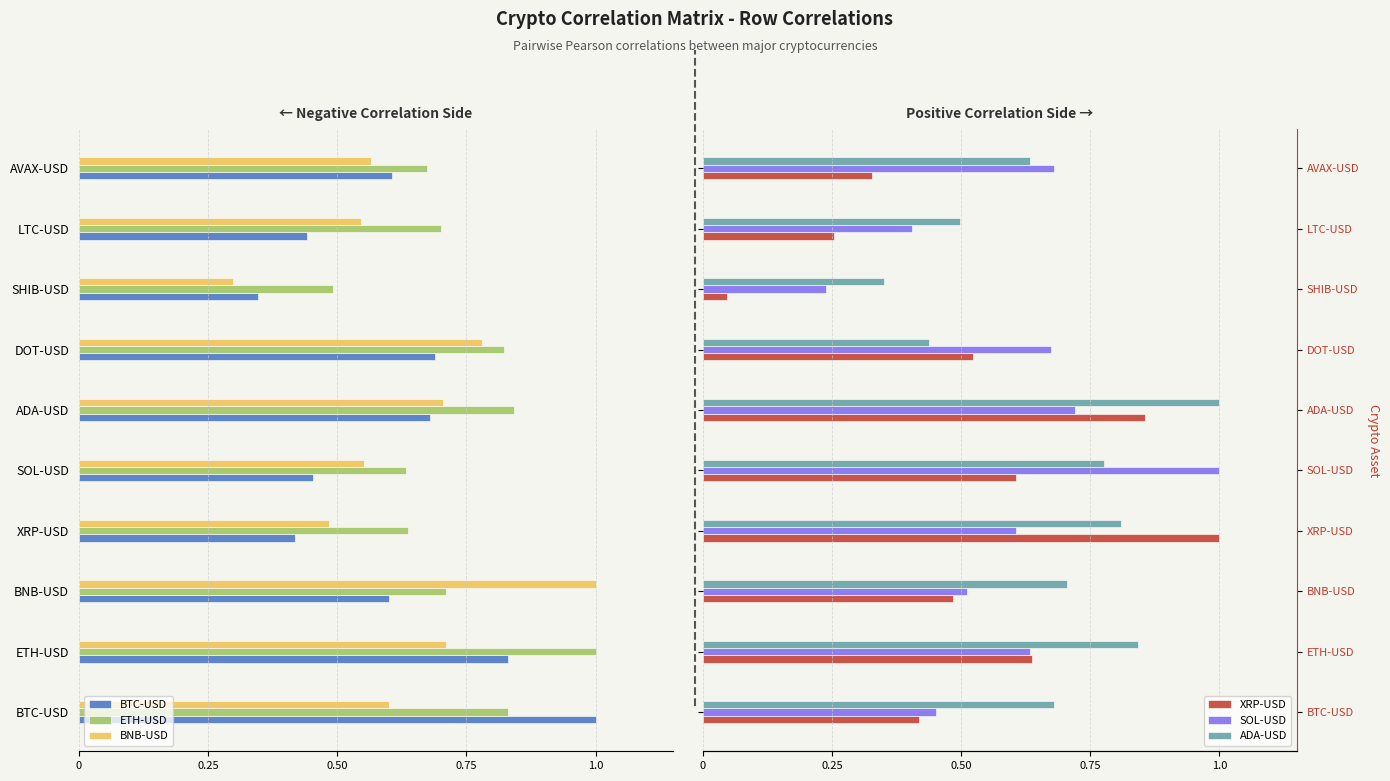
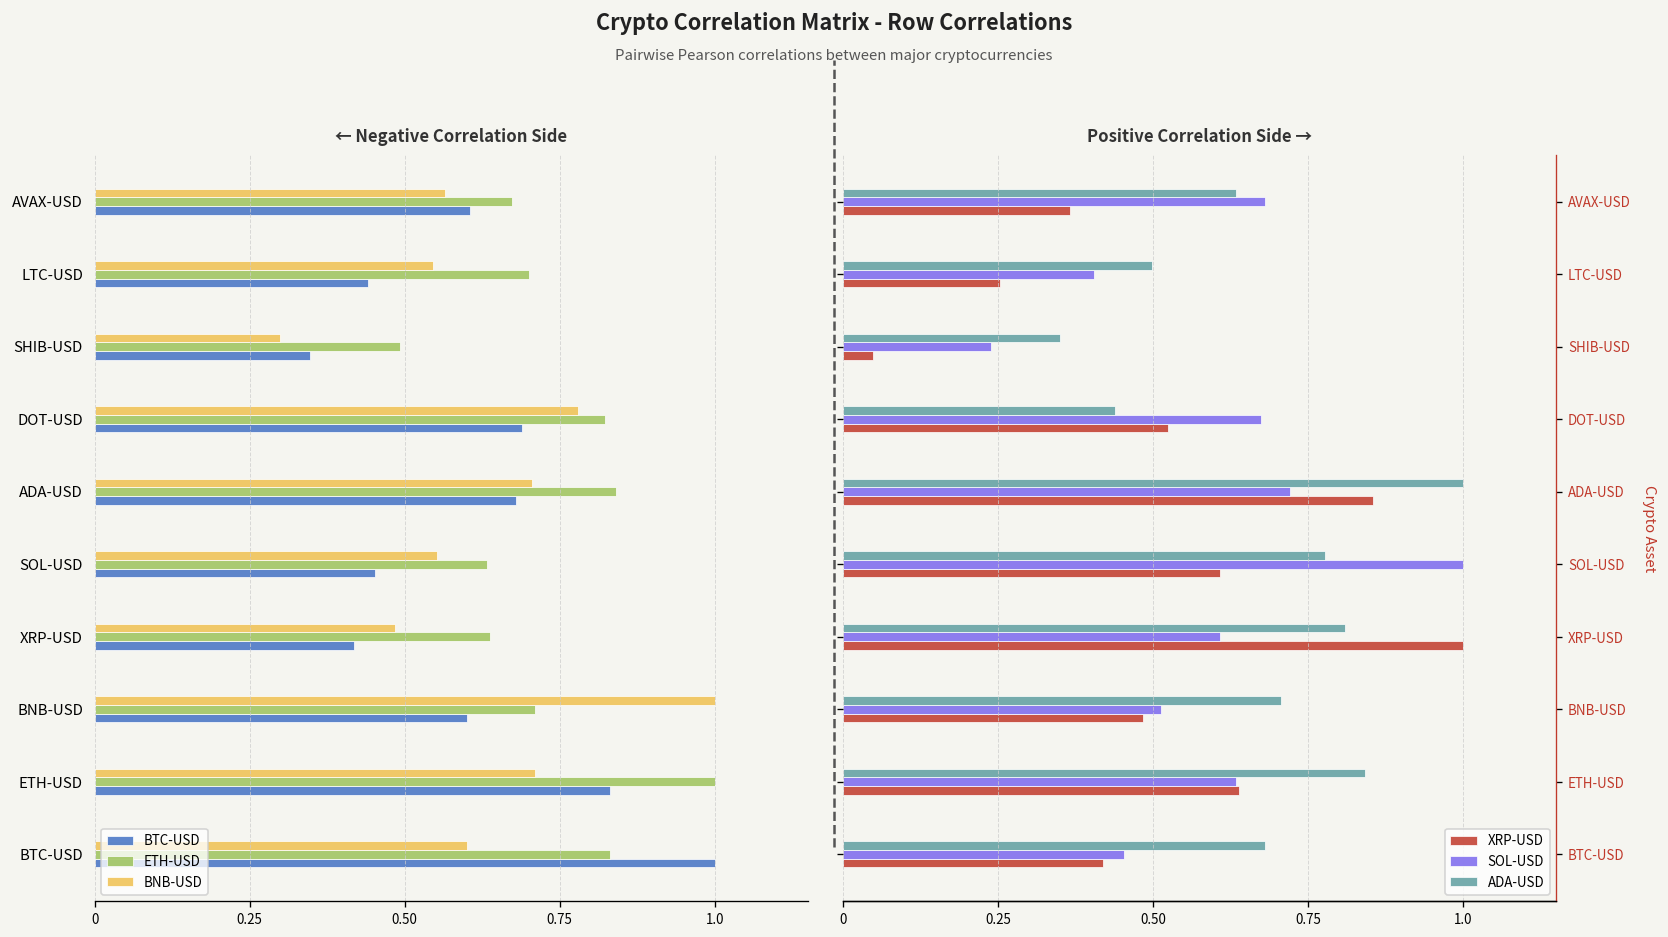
  {
    "Positive Correlation Side →": {
      "XRP-USD": {
-       "AVAX-USD": 0.33,
+       "AVAX-USD": 0.36,
        "LTC-USD": 0.25,
        "SHIB-USD": 0.05,
        "DOT-USD": 0.52,
        "ADA-USD": 0.85,
        "SOL-USD": 0.61,
        "XRP-USD": 1.00,
        "BNB-USD": 0.48,
        "ETH-USD": 0.64,
        "BTC-USD": 0.42
      },
      "SOL-USD": {
        "AVAX-USD": 0.68,
        "LTC-USD": 0.40,
        "SHIB-USD": 0.24,
        "DOT-USD": 0.67,
        "ADA-USD": 0.72,
        "SOL-USD": 1.00,
        "XRP-USD": 0.61,
        "BNB-USD": 0.51,
        "ETH-USD": 0.63,
        "BTC-USD": 0.45
      },
      "ADA-USD": {
        "AVAX-USD": 0.63,
        "LTC-USD": 0.50,
        "SHIB-USD": 0.35,
        "DOT-USD": 0.44,
        "ADA-USD": 1.00,
        "SOL-USD": 0.78,
        "XRP-USD": 0.81,
        "BNB-USD": 0.71,
        "ETH-USD": 0.84,
        "BTC-USD": 0.68
      }
    }
  }
